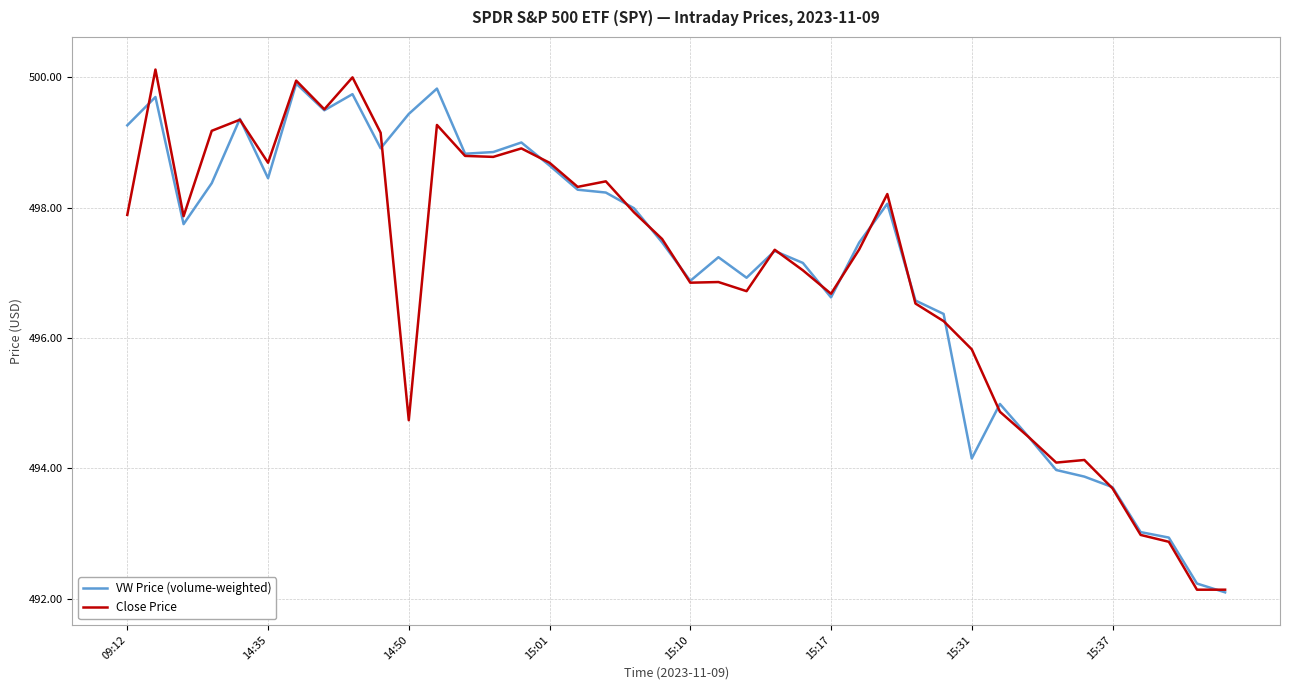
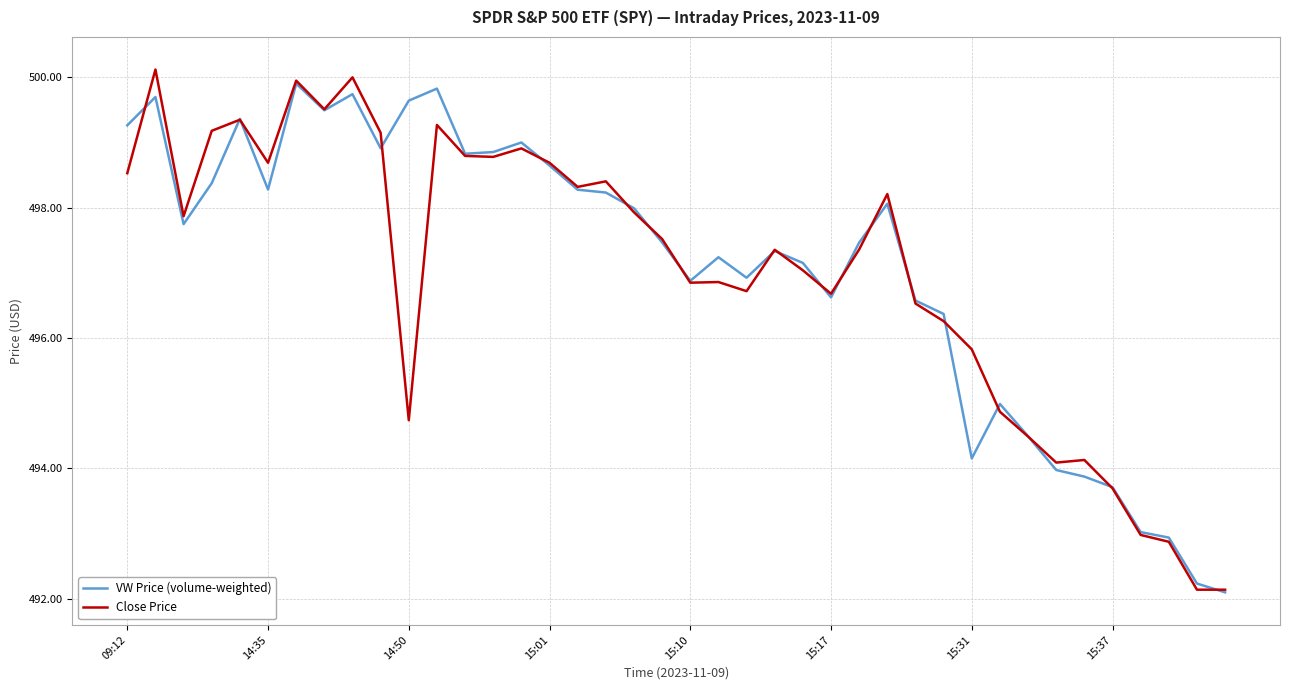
  {
    "VW Price (volume-weighted)": {
      "09:12": 499.3,
-     "14:35": 498.5,
-     "14:50": 499.4,
+     "14:35": 498.3,
+     "14:50": 499.6,
      "15:01": 498.6,
      "15:17": 496.6,
      "15:31": 494.2
    },
    "Close Price": {
-     "09:12": 497.9,
+     "09:12": 498.5,
      "14:35": 498.7,
      "14:50": 494.7,
      "15:01": 498.7,
      "15:17": 496.7,
      "15:31": 495.8
    }
  }
